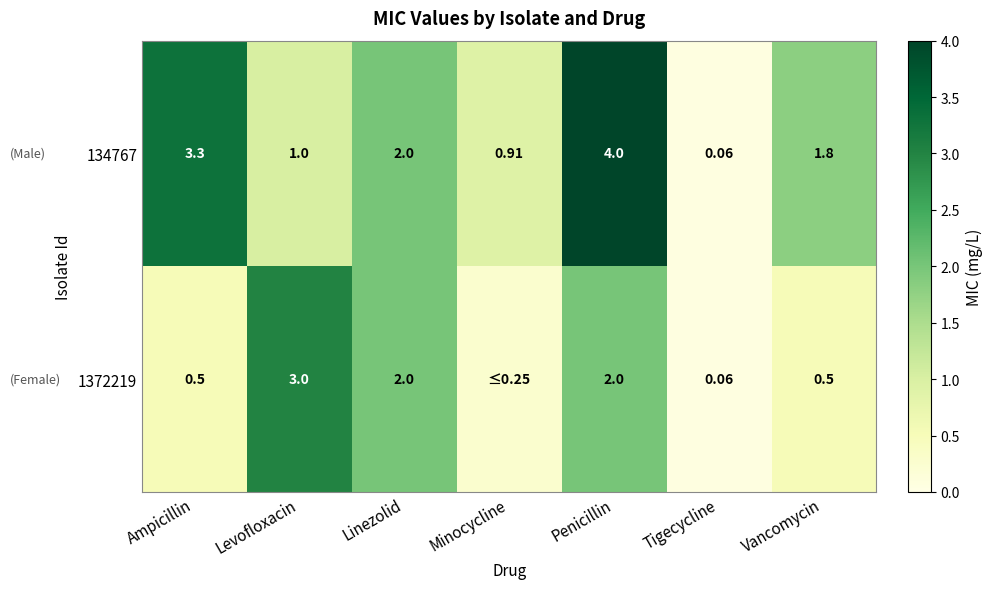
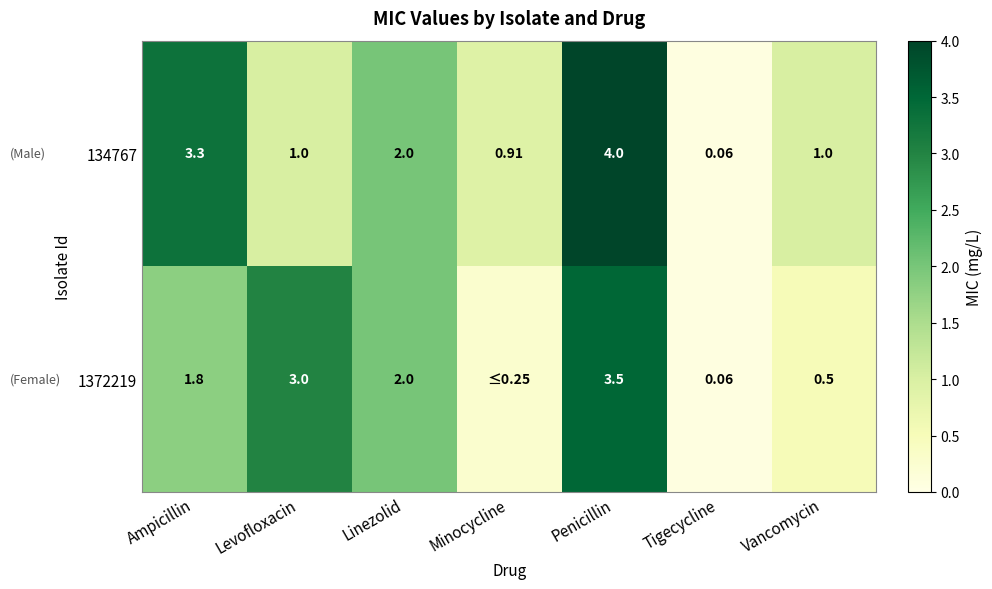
  {
    "134767": {
      "Ampicillin": 3.3,
      "Levofloxacin": 1.0,
      "Linezolid": 2.0,
      "Minocycline": 0.91,
      "Penicillin": 4.0,
      "Tigecycline": 0.06,
-     "Vancomycin": 1.8
+     "Vancomycin": 1.0
    },
    "1372219": {
-     "Ampicillin": 0.5,
+     "Ampicillin": 1.8,
      "Levofloxacin": 3.0,
      "Linezolid": 2.0,
      "Minocycline": 0.25,
-     "Penicillin": 2.0,
+     "Penicillin": 3.5,
      "Tigecycline": 0.06,
      "Vancomycin": 0.5
    }
  }
